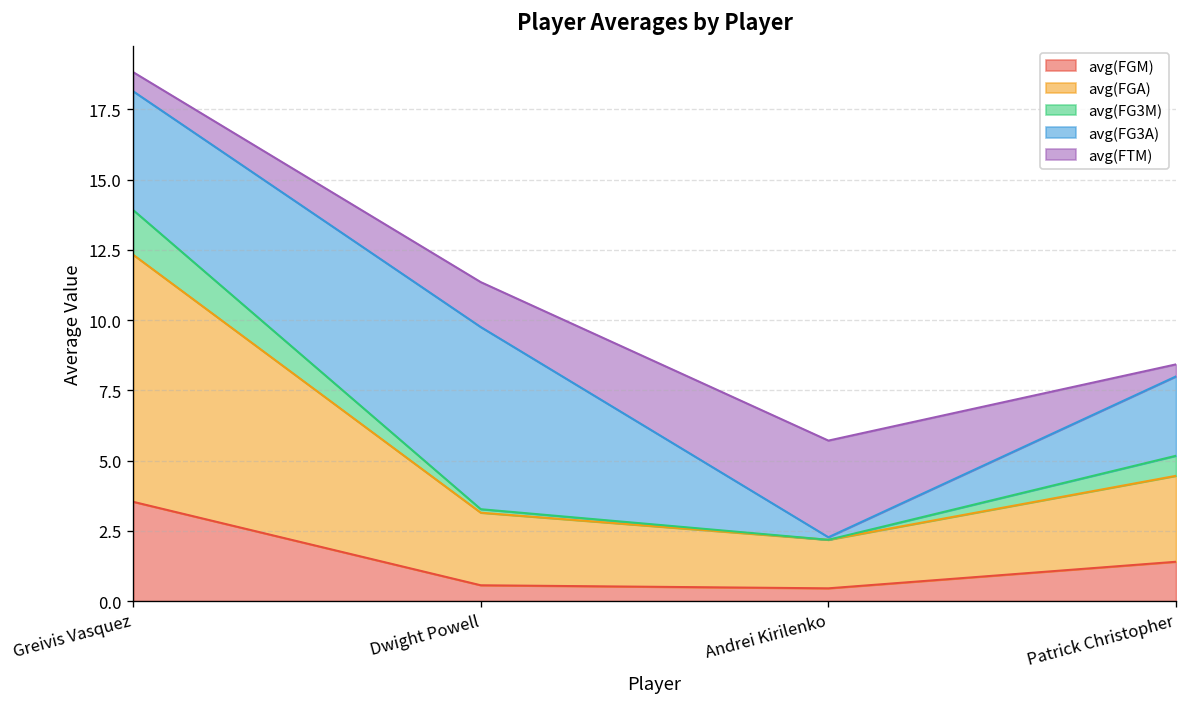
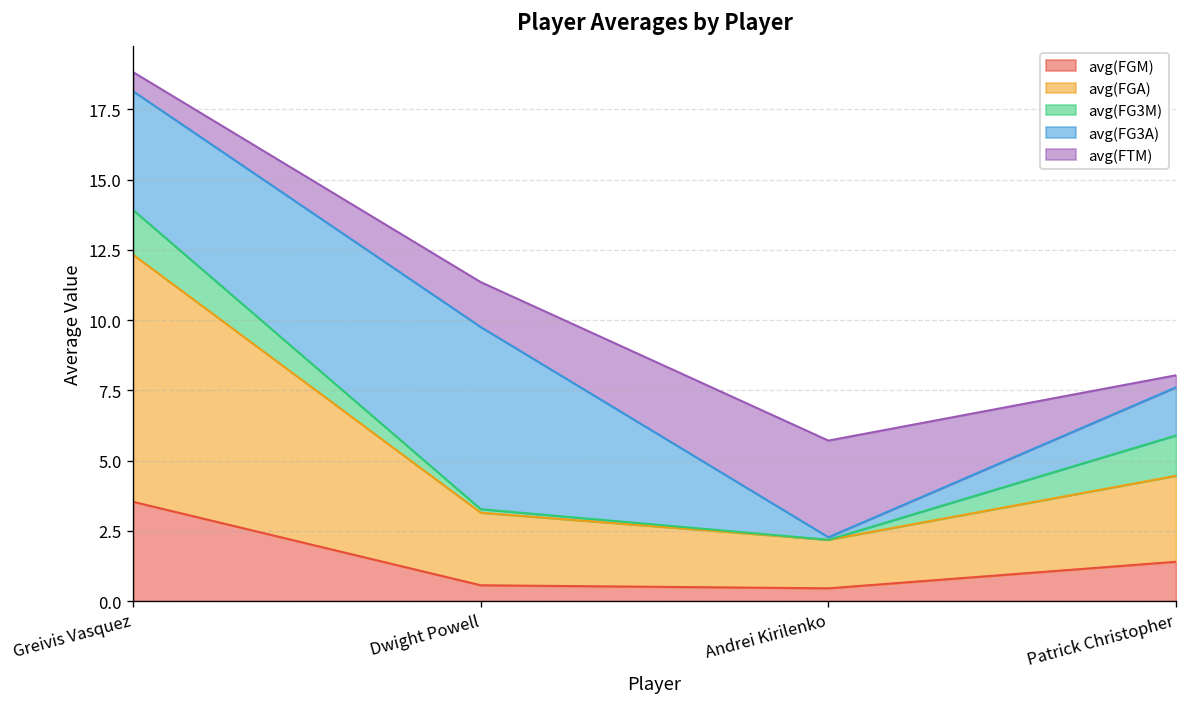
  {
    "avg(FGM)": {
      "Greivis Vasquez": 3.5,
      "Dwight Powell": 0.6,
      "Andrei Kirilenko": 0.5,
      "Patrick Christopher": 1.4
    },
    "avg(FGA)": {
      "Greivis Vasquez": 8.8,
      "Dwight Powell": 2.6,
      "Patrick Christopher": 3.1
    },
    "avg(FG3M)": {
      "Greivis Vasquez": 1.6,
      "Dwight Powell": 0.1,
-     "Patrick Christopher": 0.7
+     "Patrick Christopher": 1.4
    },
    "avg(FG3A)": {
      "Greivis Vasquez": 4.2,
      "Dwight Powell": 6.5,
-     "Patrick Christopher": 2.8
+     "Patrick Christopher": 1.7
    },
    "avg(FTM)": {
      "Greivis Vasquez": 0.7,
      "Dwight Powell": 1.6,
      "Andrei Kirilenko": 3.4,
      "Patrick Christopher": 0.4
    }
  }
